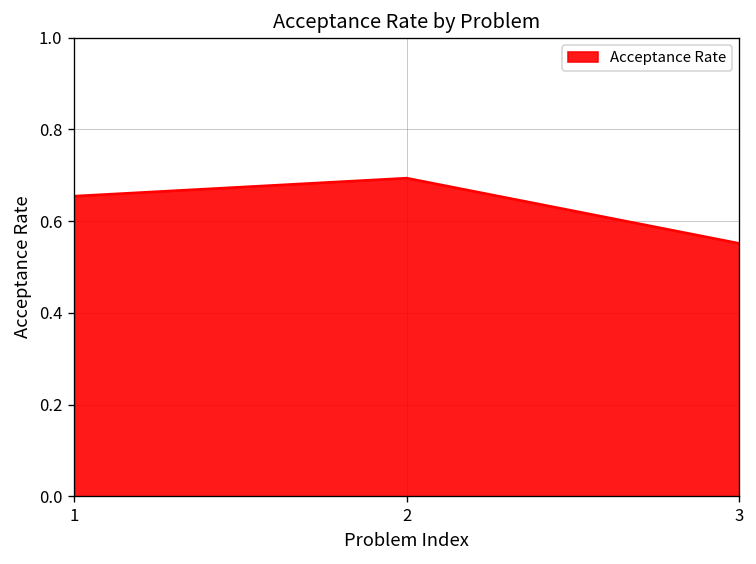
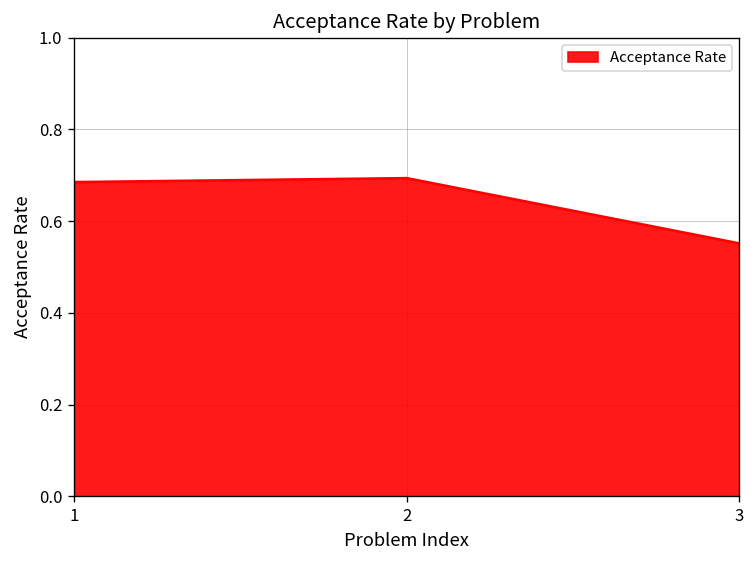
  {
-   "1": 0.65,
+   "1": 0.69,
    "2": 0.69,
    "3": 0.55
  }
